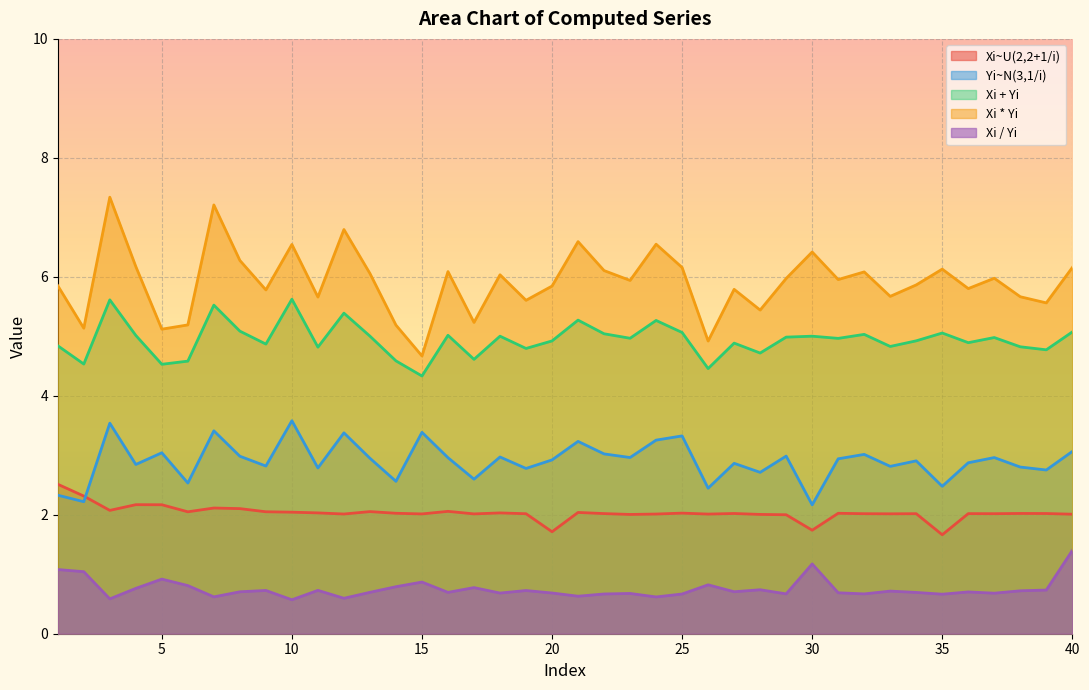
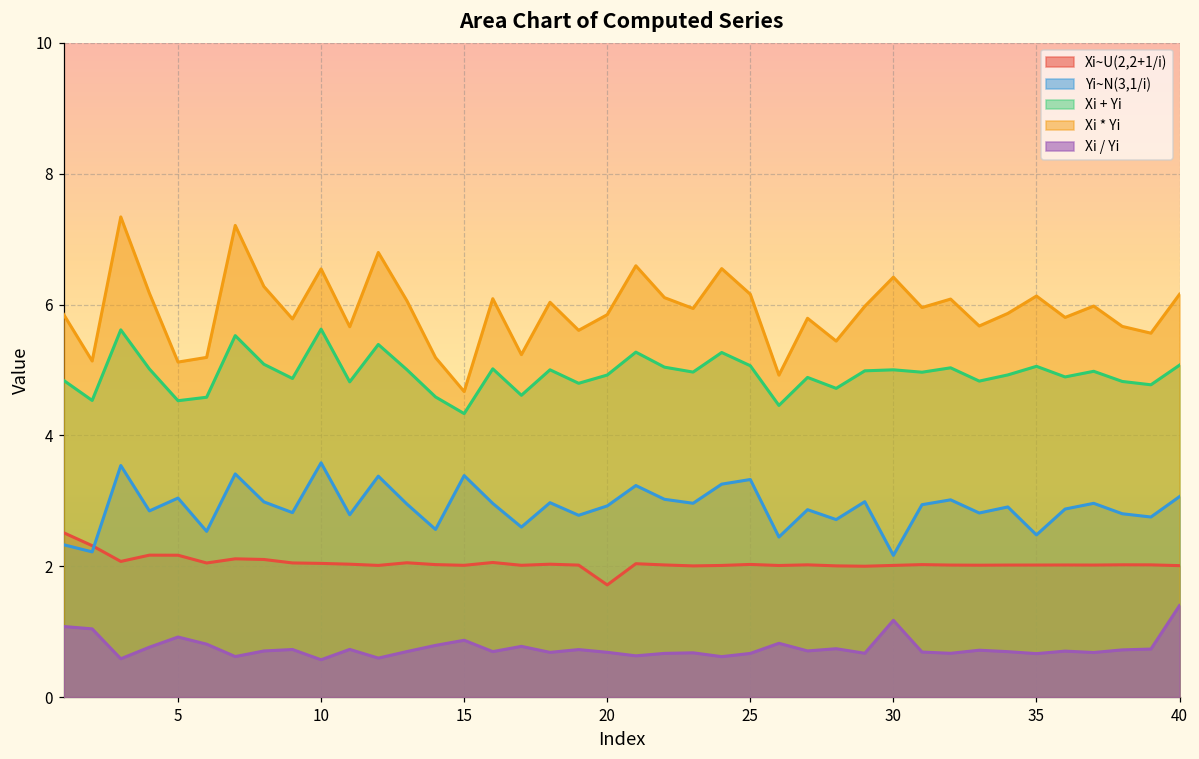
  {
    "Xi~U(2,2+1/i)": {
      "5": 2.2,
      "10": 2.0,
      "15": 2.0,
      "20": 1.7,
      "25": 2.0,
-     "30": 1.7,
-     "35": 1.7,
+     "30": 2.0,
+     "35": 2.0,
      "40": 2.0
    },
    "Yi~N(3,1/i)": {
      "5": 3.0,
      "10": 3.6,
      "15": 3.4,
      "20": 2.9,
      "25": 3.3,
      "30": 2.2,
      "35": 2.5,
      "40": 3.1
    },
    "Xi + Yi": {
      "5": 4.5,
      "10": 5.6,
      "15": 4.3,
      "20": 4.9,
      "25": 5.1,
      "30": 5.0,
      "35": 5.1,
      "40": 5.1
    },
    "Xi * Yi": {
      "5": 5.1,
      "10": 6.5,
      "15": 4.7,
      "20": 5.8,
      "25": 6.2,
      "30": 6.4,
      "35": 6.1,
      "40": 6.2
    },
    "Xi / Yi": {
      "5": 0.9,
      "10": 0.6,
      "15": 0.9,
      "20": 0.7,
      "25": 0.7,
      "30": 1.2,
      "35": 0.7,
      "40": 1.4
    }
  }
